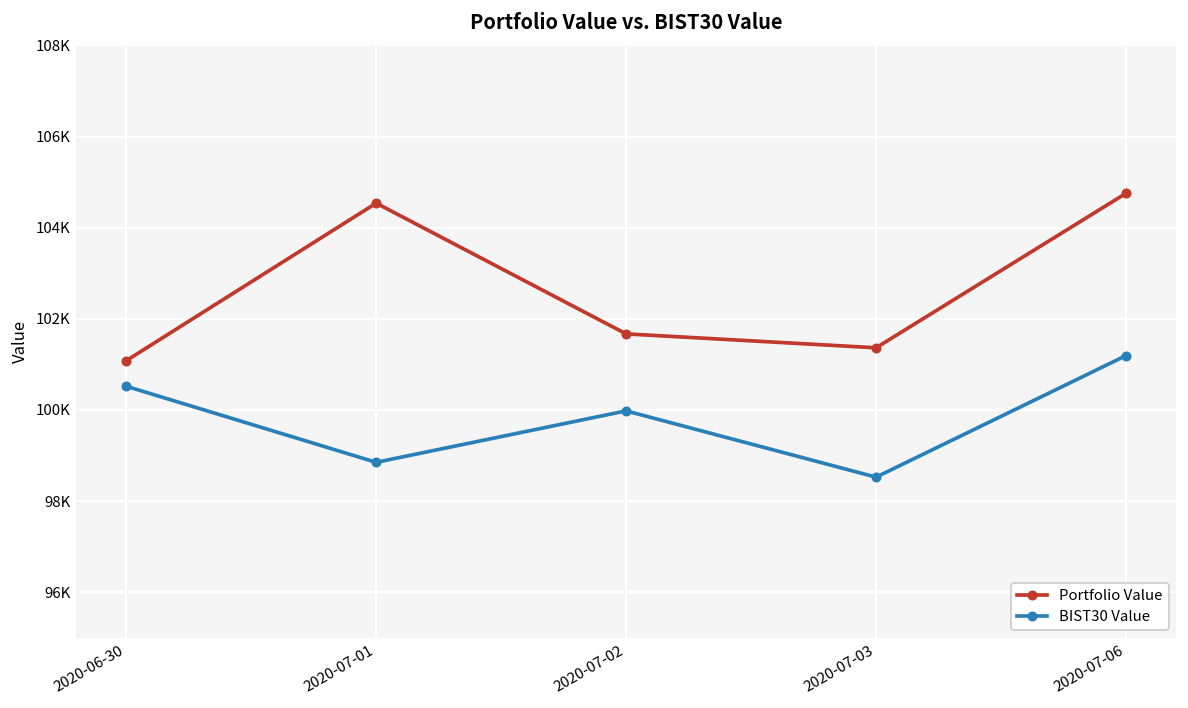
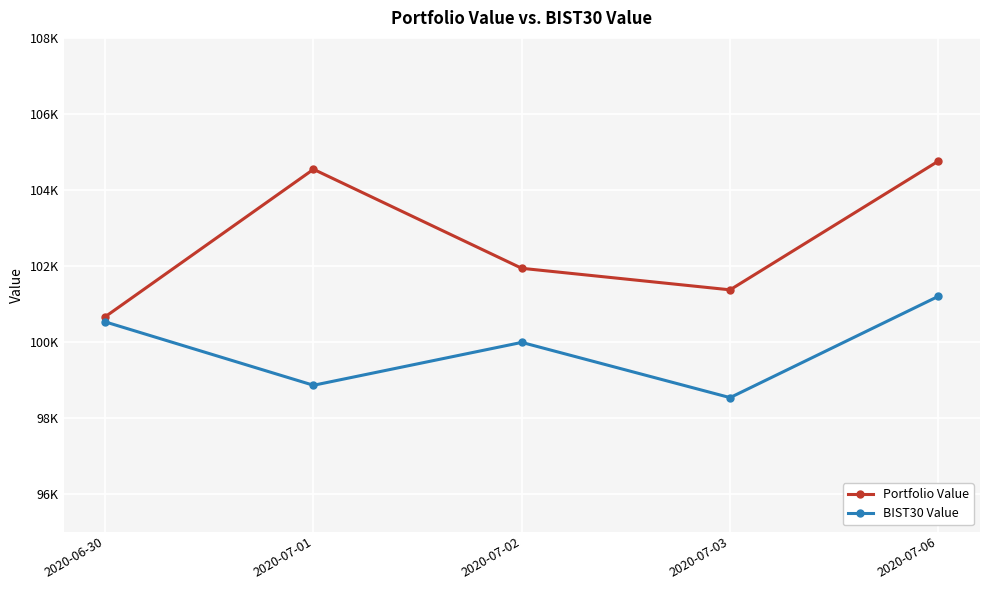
  {
    "Portfolio Value": {
-     "2020-06-30": 101100,
+     "2020-06-30": 100700,
      "2020-07-01": 104500,
-     "2020-07-02": 101700,
+     "2020-07-02": 101900,
      "2020-07-03": 101400,
      "2020-07-06": 104800
    },
    "BIST30 Value": {
      "2020-06-30": 100500,
      "2020-07-01": 98900,
      "2020-07-02": 100000,
      "2020-07-03": 98500,
      "2020-07-06": 101200
    }
  }
